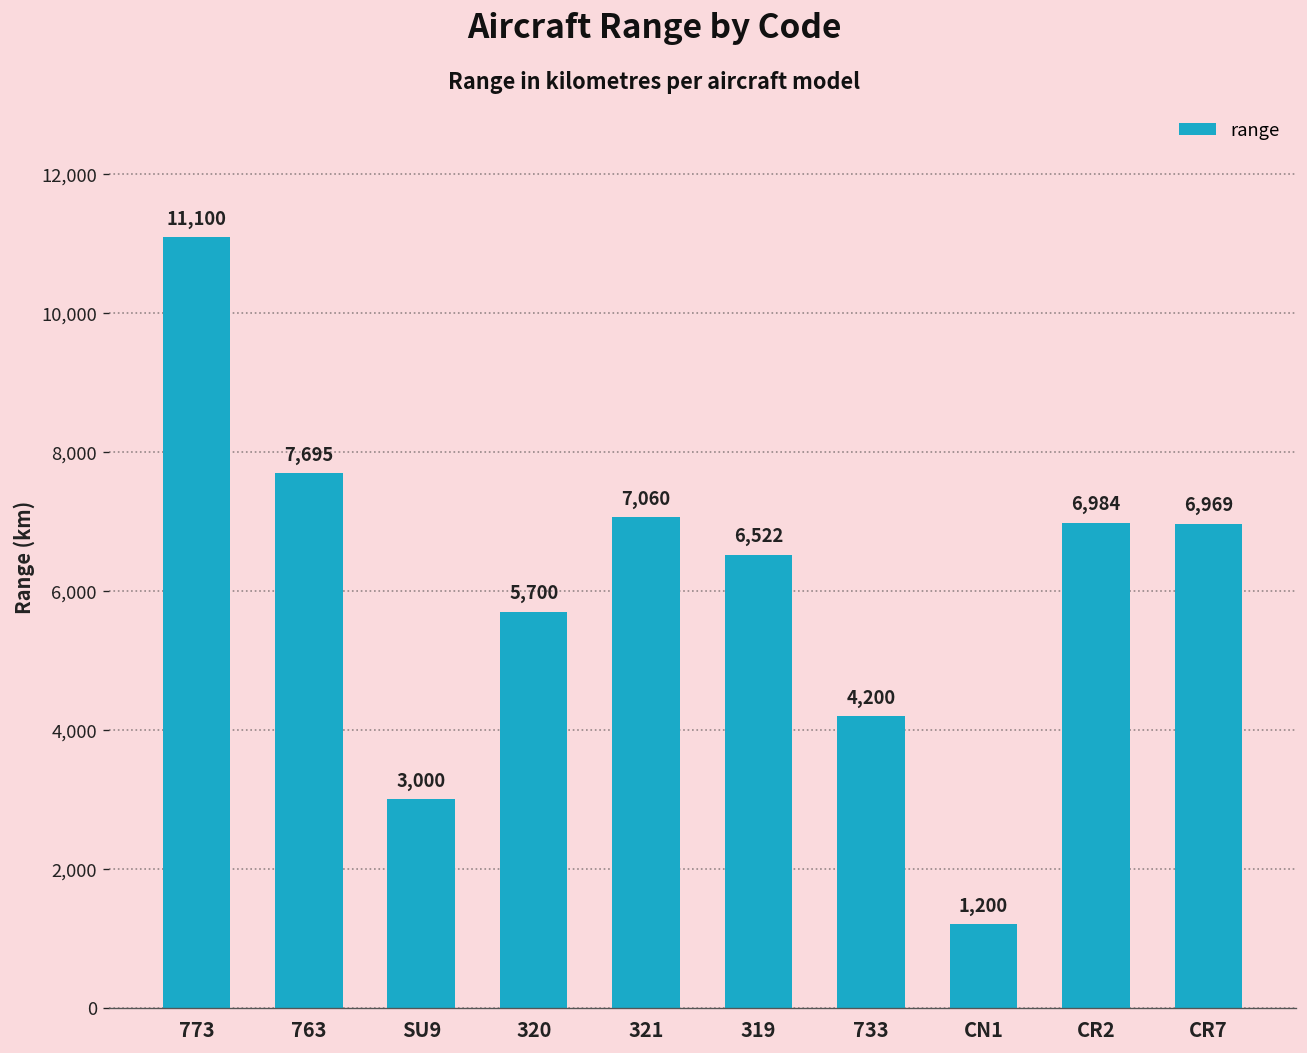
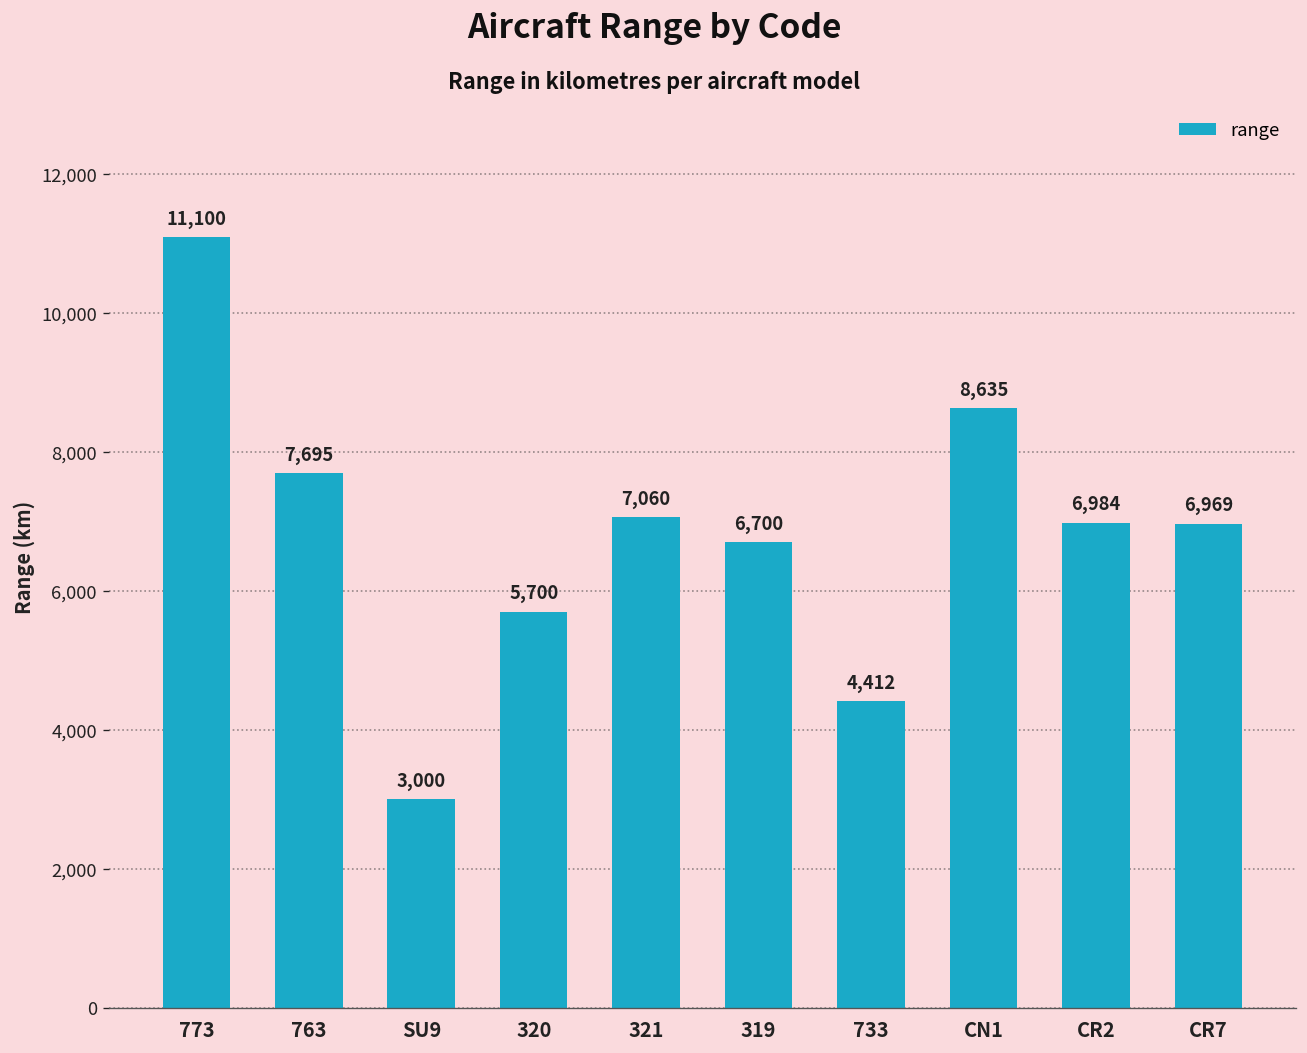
  {
    "773": "11,100",
    "763": "7,695",
    "SU9": "3,000",
    "320": "5,700",
    "321": "7,060",
-   "319": "6,522",
-   "733": "4,200",
-   "CN1": "1,200",
+   "319": "6,700",
+   "733": "4,412",
+   "CN1": "8,635",
    "CR2": "6,984",
    "CR7": "6,969"
  }
